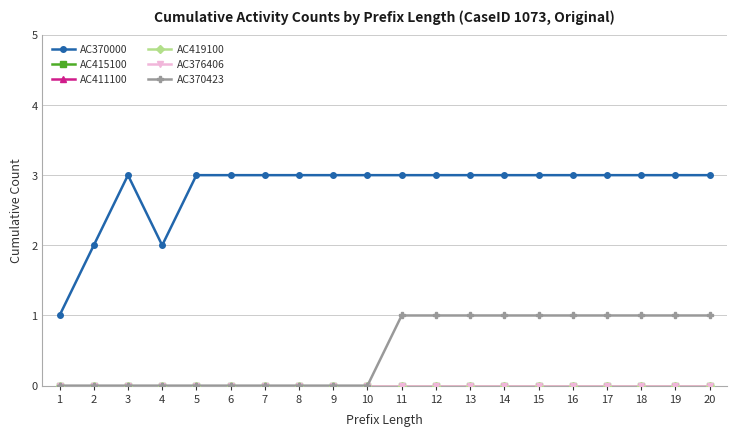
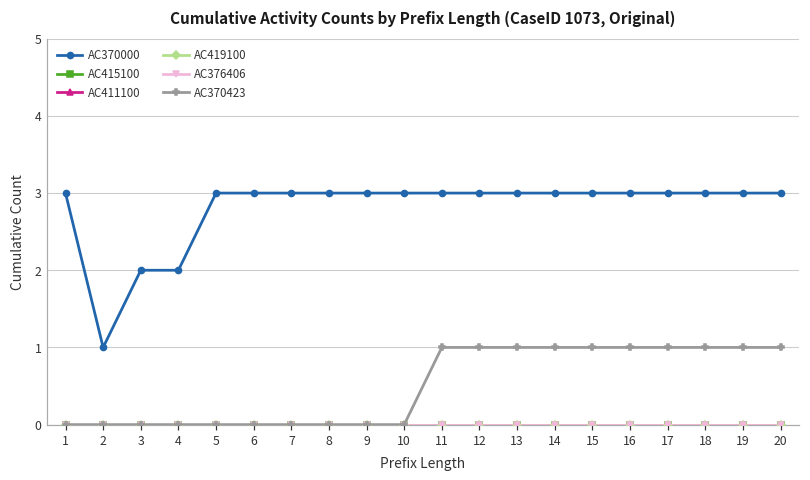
  {
    "AC370000": {
-     "1": 1,
-     "2": 2,
-     "3": 3,
+     "1": 3,
+     "2": 1,
+     "3": 2,
      "4": 2,
      "5": 3,
      "6": 3,
      "7": 3,
      "8": 3,
      "9": 3,
      "10": 3,
      "11": 3,
      "12": 3,
      "13": 3,
      "14": 3,
      "15": 3,
      "16": 3,
      "17": 3,
      "18": 3,
      "19": 3,
      "20": 3
    },
    "AC376406": {
      "11": 0,
      "12": 0,
      "13": 0,
      "14": 0,
      "15": 0,
      "16": 0,
      "17": 0,
      "18": 0,
      "19": 0,
      "20": 0
    },
    "AC370423": {
      "11": 1,
      "12": 1,
      "13": 1,
      "14": 1,
      "15": 1,
      "16": 1,
      "17": 1,
      "18": 1,
      "19": 1,
      "20": 1
    }
  }
